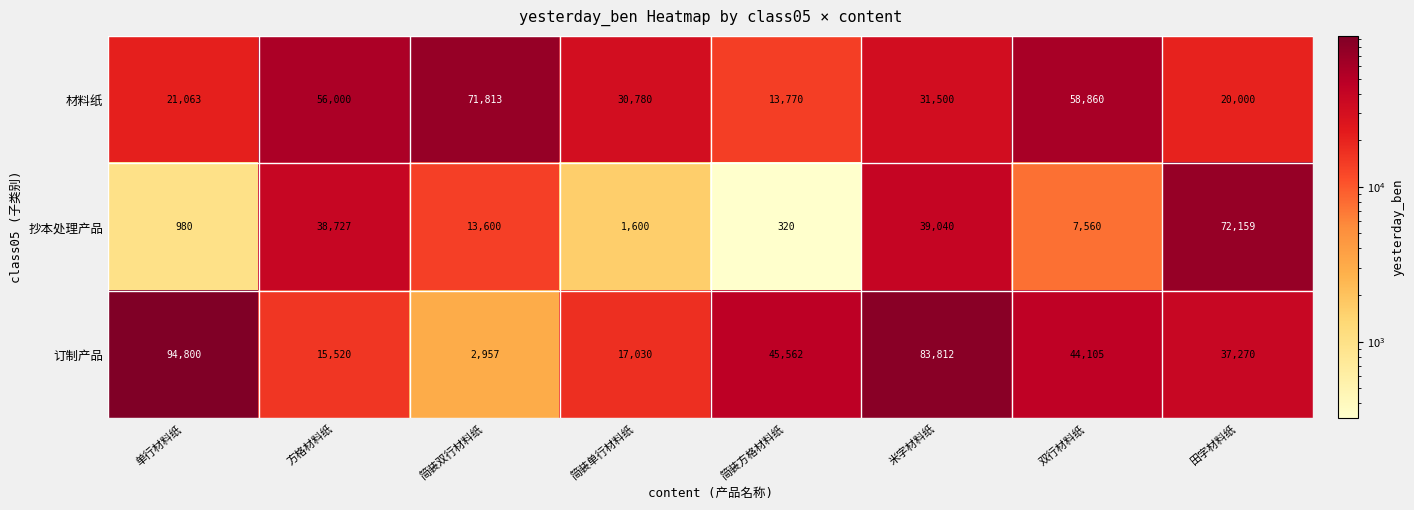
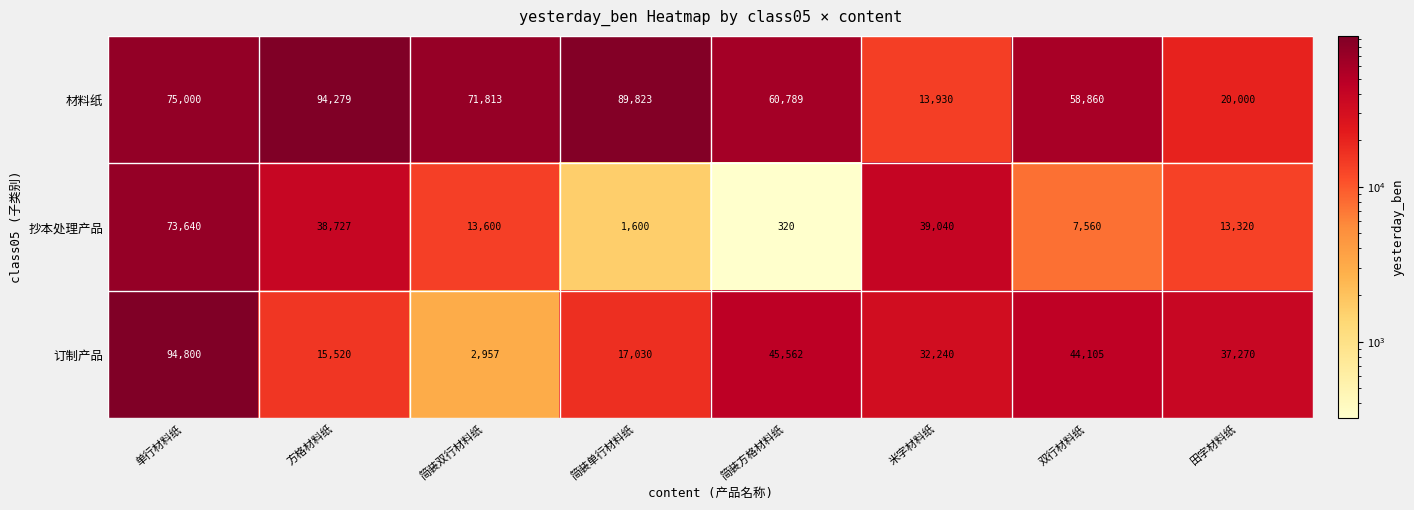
  {
    "材料纸": {
-     "单行材料纸": "21,063",
-     "方格材料纸": "56,000",
+     "单行材料纸": "75,000",
+     "方格材料纸": "94,279",
      "简装双行材料纸": "71,813",
-     "简装单行材料纸": "30,780",
-     "简装方格材料纸": "13,770",
-     "米字材料纸": "31,500",
+     "简装单行材料纸": "89,823",
+     "简装方格材料纸": "60,789",
+     "米字材料纸": "13,930",
      "双行材料纸": "58,860",
      "田字材料纸": "20,000"
    },
    "抄本处理产品": {
-     "单行材料纸": "980",
+     "单行材料纸": "73,640",
      "方格材料纸": "38,727",
      "简装双行材料纸": "13,600",
      "简装单行材料纸": "1,600",
      "简装方格材料纸": "320",
      "米字材料纸": "39,040",
      "双行材料纸": "7,560",
-     "田字材料纸": "72,159"
+     "田字材料纸": "13,320"
    },
    "订制产品": {
      "单行材料纸": "94,800",
      "方格材料纸": "15,520",
      "简装双行材料纸": "2,957",
      "简装单行材料纸": "17,030",
      "简装方格材料纸": "45,562",
-     "米字材料纸": "83,812",
+     "米字材料纸": "32,240",
      "双行材料纸": "44,105",
      "田字材料纸": "37,270"
    }
  }
